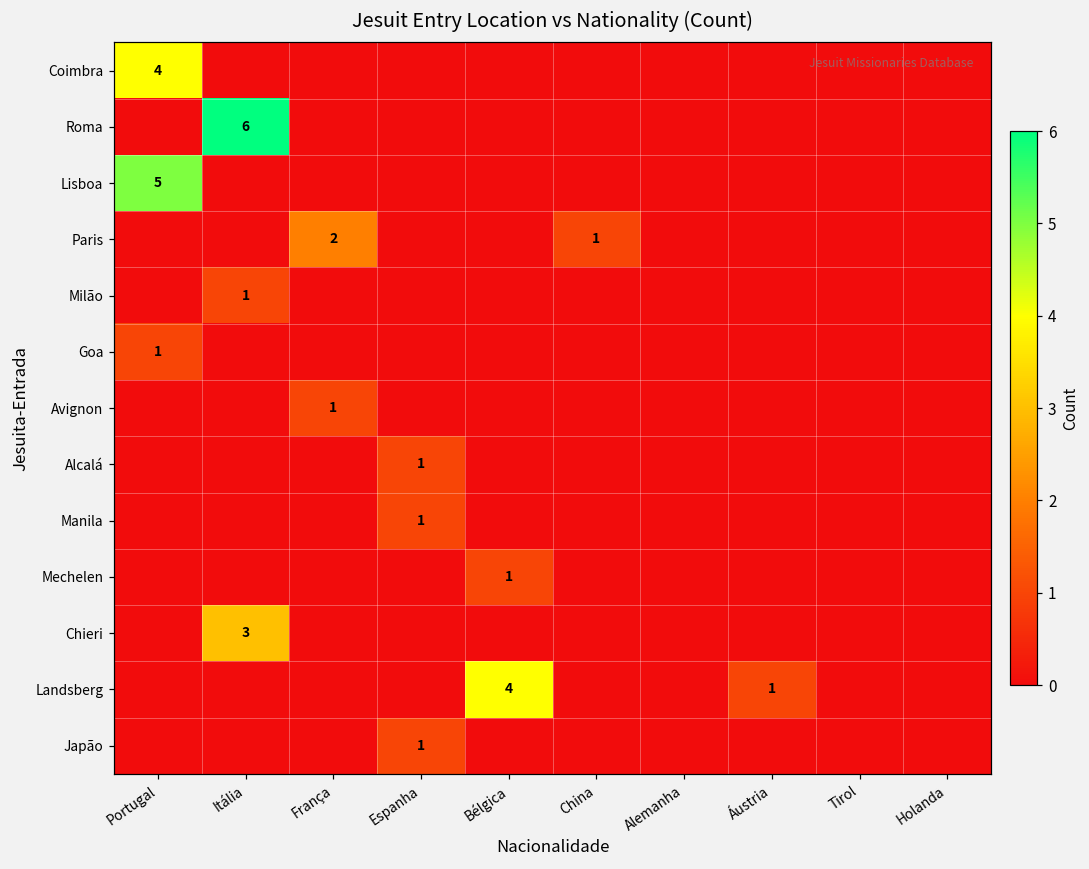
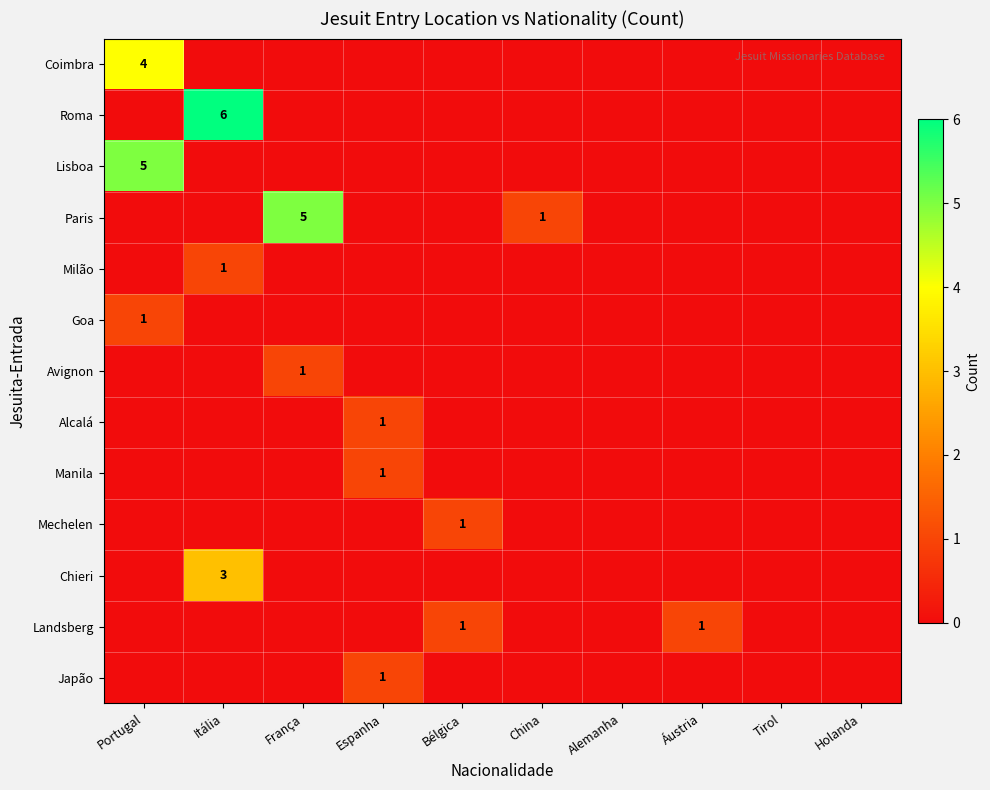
  {
    "Coimbra": {
      "Portugal": 4
    },
    "Roma": {
      "Itália": 6
    },
    "Lisboa": {
      "Portugal": 5
    },
    "Paris": {
-     "França": 2,
+     "França": 5,
      "China": 1
    },
    "Milão": {
      "Itália": 1
    },
    "Goa": {
      "Portugal": 1
    },
    "Avignon": {
      "França": 1
    },
    "Alcalá": {
      "Espanha": 1
    },
    "Manila": {
      "Espanha": 1
    },
    "Mechelen": {
      "Bélgica": 1
    },
    "Chieri": {
      "Itália": 3
    },
    "Landsberg": {
-     "Bélgica": 4,
+     "Bélgica": 1,
      "Áustria": 1
    },
    "Japão": {
      "Espanha": 1
    }
  }
